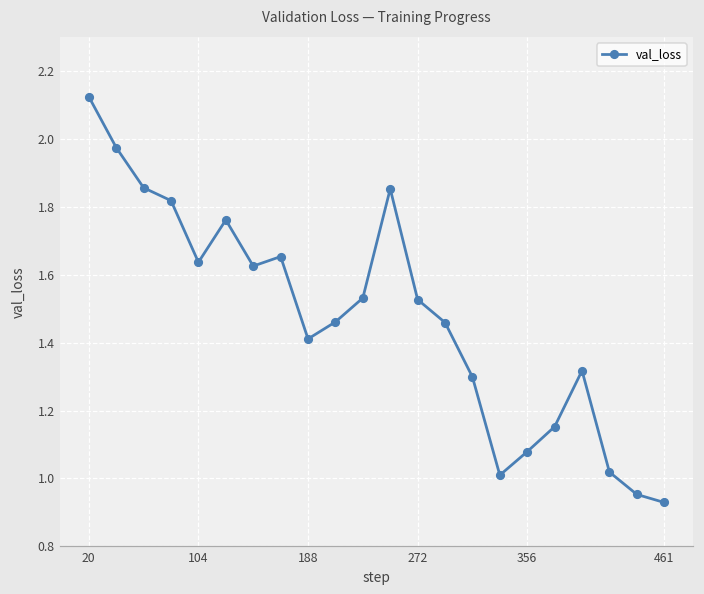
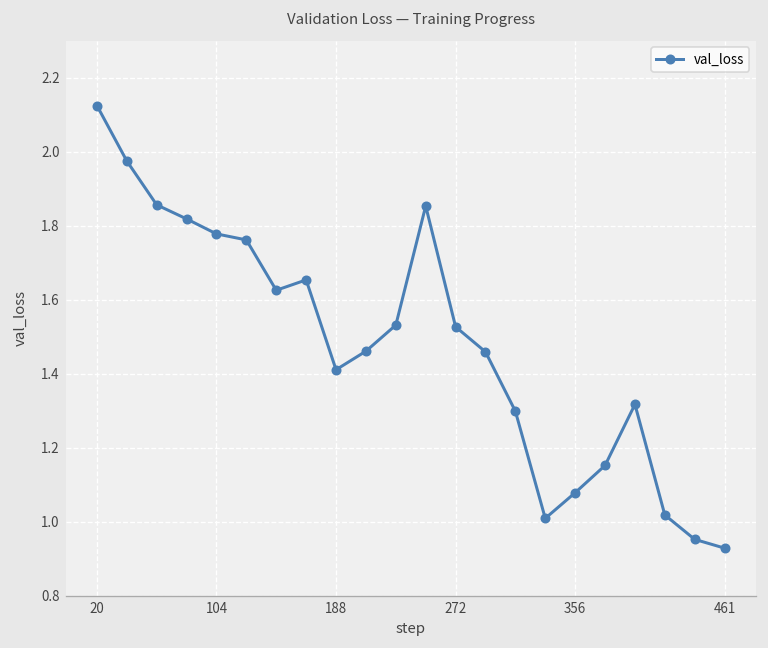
  {
    "20": 2.12,
-   "104": 1.64,
+   "104": 1.78,
    "188": 1.41,
    "272": 1.53,
    "356": 1.08,
    "461": 0.93
  }
